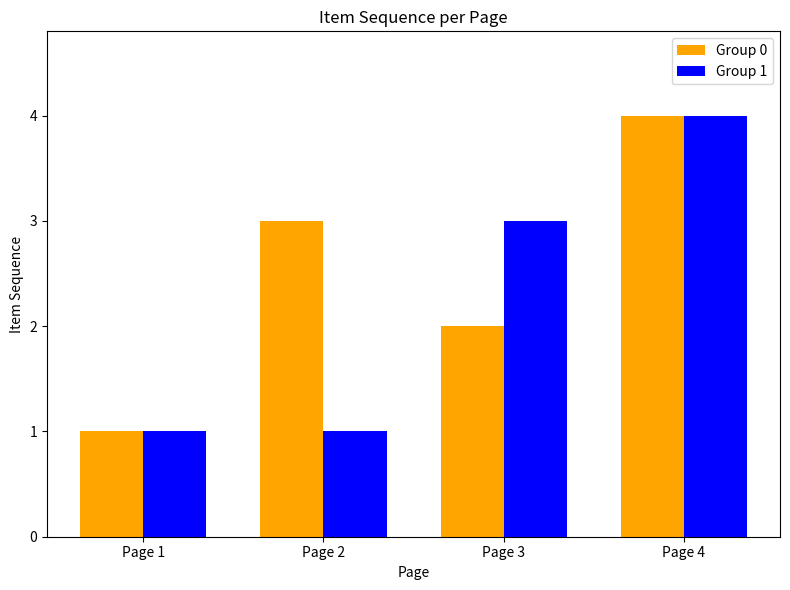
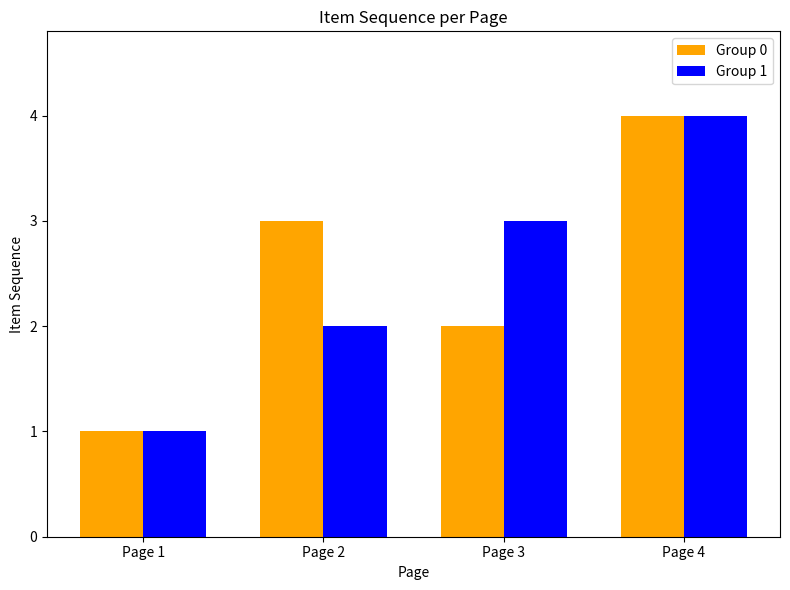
  {
    "Group 0": {
      "Page 1": 1,
      "Page 2": 3,
      "Page 3": 2,
      "Page 4": 4
    },
    "Group 1": {
      "Page 1": 1,
-     "Page 2": 1,
+     "Page 2": 2,
      "Page 3": 3,
      "Page 4": 4
    }
  }
